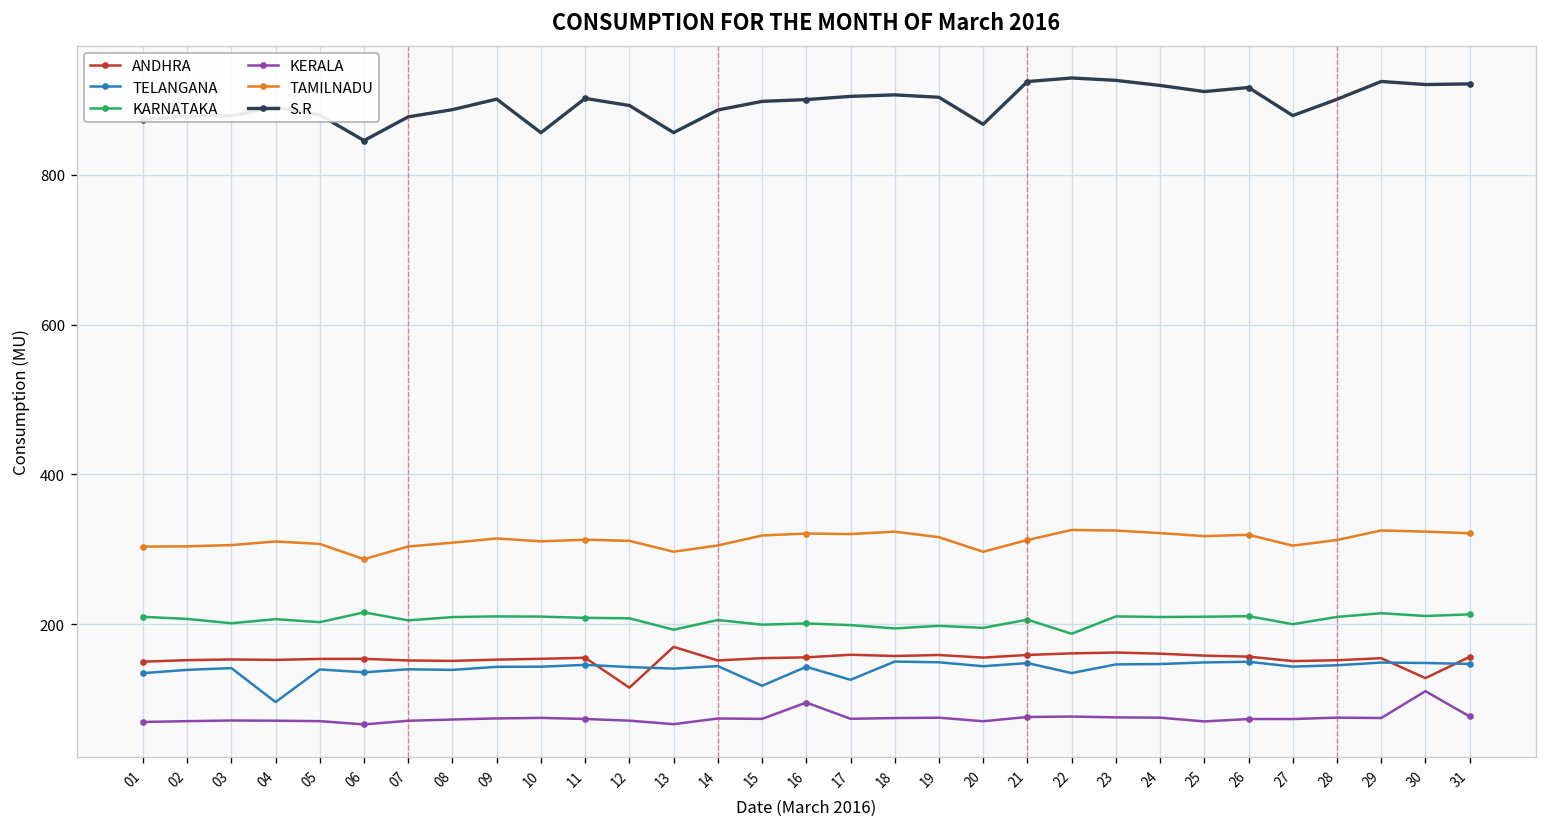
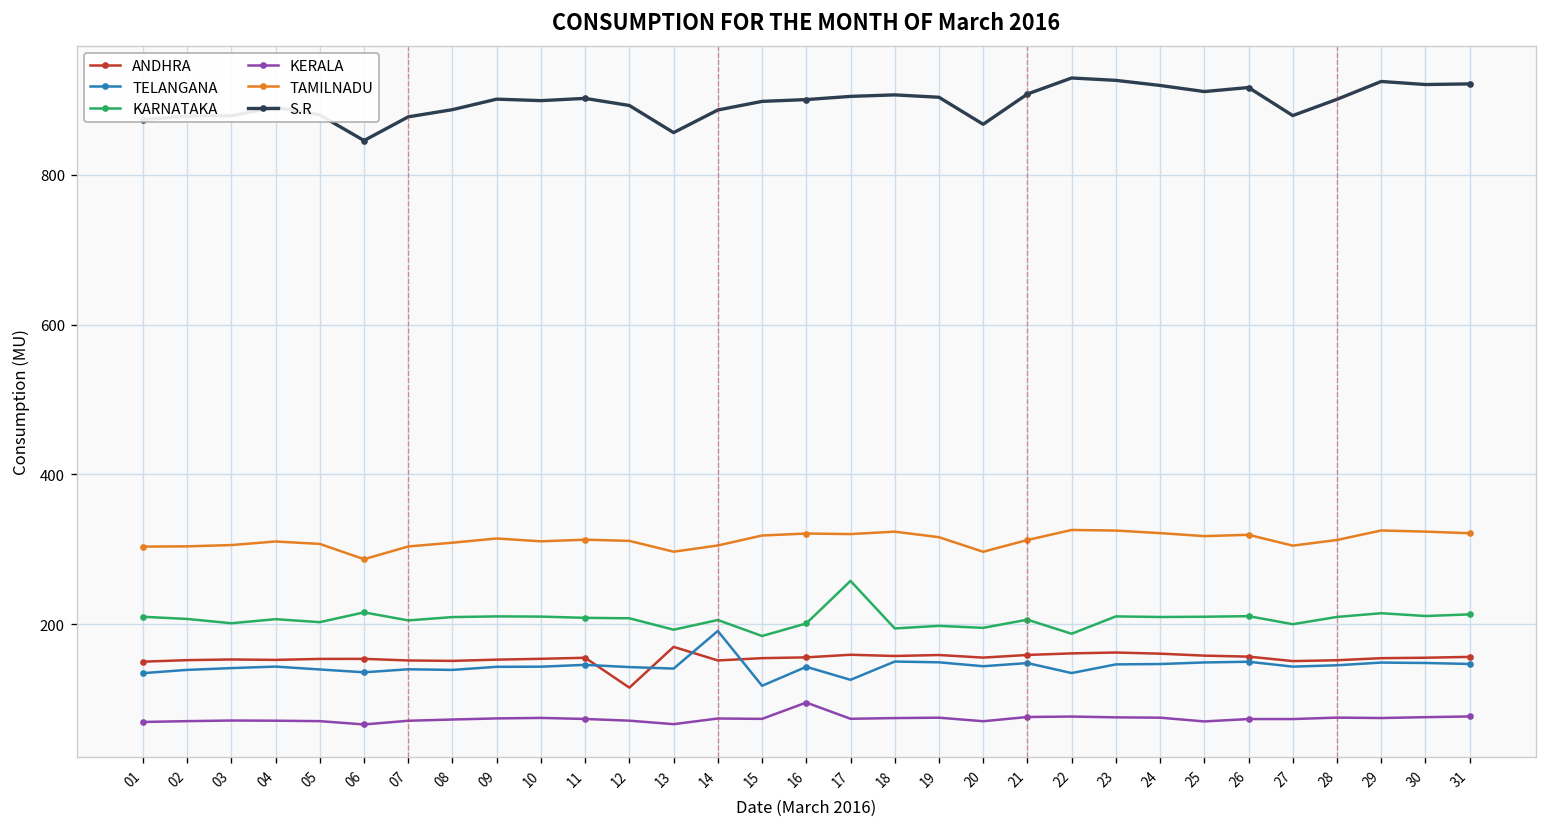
  {
    "ANDHRA": {
      "01": 150,
      "02": 150,
      "03": 150,
      "04": 150,
      "05": 150,
      "06": 150,
      "07": 150,
      "08": 150,
      "09": 150,
      "10": 150,
      "11": 160,
      "12": 120,
      "13": 170,
      "14": 150,
      "15": 150,
      "16": 160,
      "17": 160,
      "18": 160,
      "19": 160,
      "20": 160,
      "21": 160,
      "22": 160,
      "23": 160,
      "24": 160,
      "25": 160,
      "26": 160,
      "27": 150,
      "28": 150,
      "29": 150,
-     "30": 130,
+     "30": 160,
      "31": 160
    },
    "TELANGANA": {
      "01": 130,
      "02": 140,
      "03": 140,
-     "04": 100,
+     "04": 140,
      "05": 140,
      "06": 140,
      "07": 140,
      "08": 140,
      "09": 140,
      "10": 140,
      "11": 150,
      "12": 140,
      "13": 140,
-     "14": 140,
+     "14": 190,
      "15": 120,
      "16": 140,
      "17": 130,
      "18": 150,
      "19": 150,
      "20": 140,
      "21": 150,
      "22": 130,
      "23": 150,
      "24": 150,
      "25": 150,
      "26": 150,
      "27": 140,
      "28": 150,
      "29": 150,
      "30": 150,
      "31": 150
    },
    "KARNATAKA": {
      "01": 210,
      "02": 210,
      "03": 200,
      "04": 210,
      "05": 200,
      "06": 220,
      "07": 210,
      "08": 210,
      "09": 210,
      "10": 210,
      "11": 210,
      "12": 210,
      "13": 190,
      "14": 210,
-     "15": 200,
+     "15": 180,
      "16": 200,
-     "17": 200,
+     "17": 260,
      "18": 190,
      "19": 200,
      "20": 200,
      "21": 210,
      "22": 190,
      "23": 210,
      "24": 210,
      "25": 210,
      "26": 210,
      "27": 200,
      "28": 210,
      "29": 210,
      "30": 210,
      "31": 210
    },
    "KERALA": {
      "01": 70,
      "02": 70,
      "03": 70,
      "04": 70,
      "05": 70,
      "06": 70,
      "07": 70,
      "08": 70,
      "09": 70,
      "10": 70,
      "11": 70,
      "12": 70,
      "13": 70,
      "14": 70,
      "15": 70,
      "16": 100,
      "17": 70,
      "18": 70,
      "19": 80,
      "20": 70,
      "21": 80,
      "22": 80,
      "23": 80,
      "24": 80,
      "25": 70,
      "26": 70,
      "27": 70,
      "28": 80,
      "29": 70,
-     "30": 110,
+     "30": 80,
      "31": 80
    },
    "TAMILNADU": {
      "01": 300,
      "02": 300,
      "03": 310,
      "04": 310,
      "05": 310,
      "06": 290,
      "07": 300,
      "08": 310,
      "09": 310,
      "10": 310,
      "11": 310,
      "12": 310,
      "13": 300,
      "14": 310,
      "15": 320,
      "16": 320,
      "17": 320,
      "18": 320,
      "19": 320,
      "20": 300,
      "21": 310,
      "22": 330,
      "23": 330,
      "24": 320,
      "25": 320,
      "26": 320,
      "27": 300,
      "28": 310,
      "29": 330,
      "30": 320,
      "31": 320
    },
    "S.R": {
      "06": 850,
      "07": 880,
      "08": 890,
      "09": 900,
-     "10": 860,
+     "10": 900,
      "11": 900,
      "12": 890,
      "13": 860,
      "14": 890,
      "15": 900,
      "16": 900,
      "17": 910,
      "18": 910,
      "19": 900,
      "20": 870,
-     "21": 920,
+     "21": 910,
      "22": 930,
      "23": 930,
      "24": 920,
      "25": 910,
      "26": 920,
      "27": 880,
      "28": 900,
      "29": 920,
      "30": 920,
      "31": 920
    }
  }
